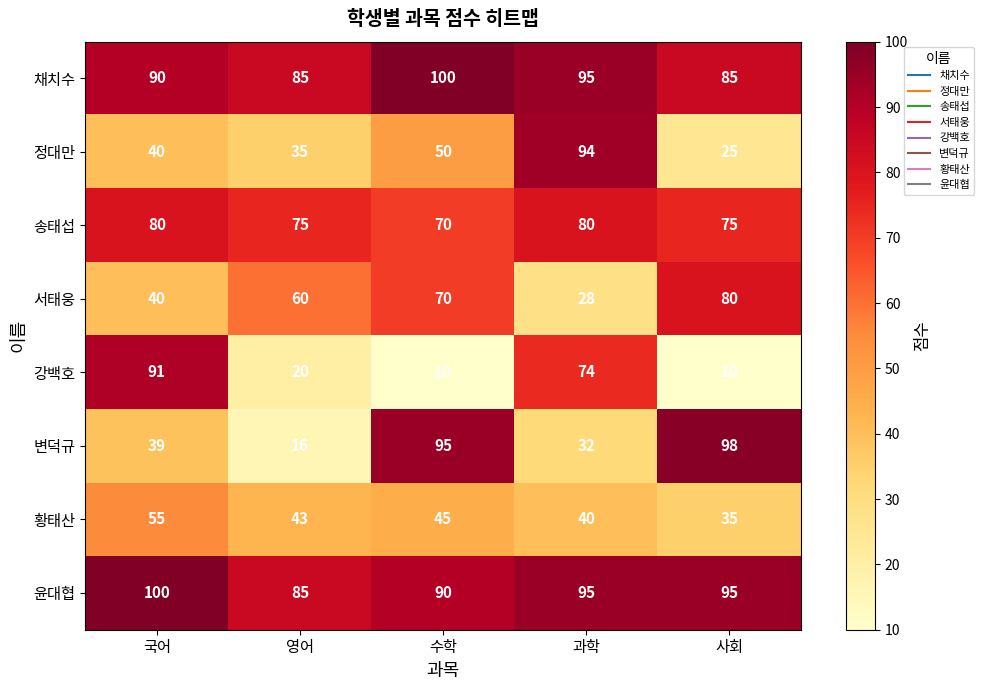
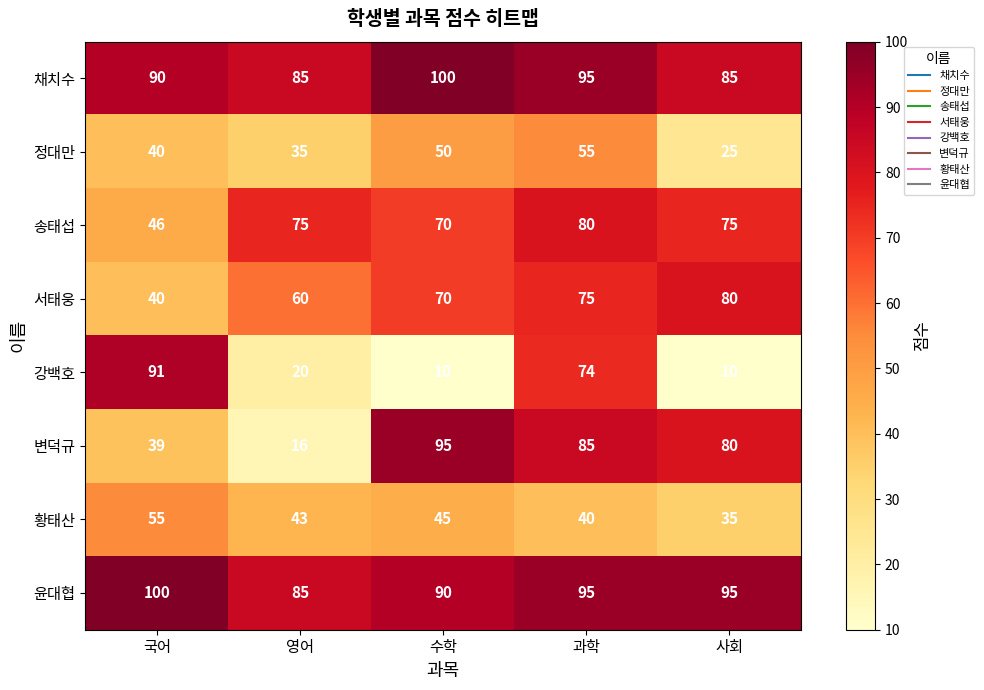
  {
    "채치수": {
      "국어": 90,
      "영어": 85,
      "수학": 100,
      "과학": 95,
      "사회": 85
    },
    "정대만": {
      "국어": 40,
      "영어": 35,
      "수학": 50,
-     "과학": 94,
+     "과학": 55,
      "사회": 25
    },
    "송태섭": {
-     "국어": 80,
+     "국어": 46,
      "영어": 75,
      "수학": 70,
      "과학": 80,
      "사회": 75
    },
    "서태웅": {
      "국어": 40,
      "영어": 60,
      "수학": 70,
-     "과학": 28,
+     "과학": 75,
      "사회": 80
    },
    "강백호": {
      "국어": 91,
      "영어": 20,
      "수학": 10,
      "과학": 74,
      "사회": 10
    },
    "변덕규": {
      "국어": 39,
      "영어": 16,
      "수학": 95,
-     "과학": 32,
-     "사회": 98
+     "과학": 85,
+     "사회": 80
    },
    "황태산": {
      "국어": 55,
      "영어": 43,
      "수학": 45,
      "과학": 40,
      "사회": 35
    },
    "윤대협": {
      "국어": 100,
      "영어": 85,
      "수학": 90,
      "과학": 95,
      "사회": 95
    }
  }
